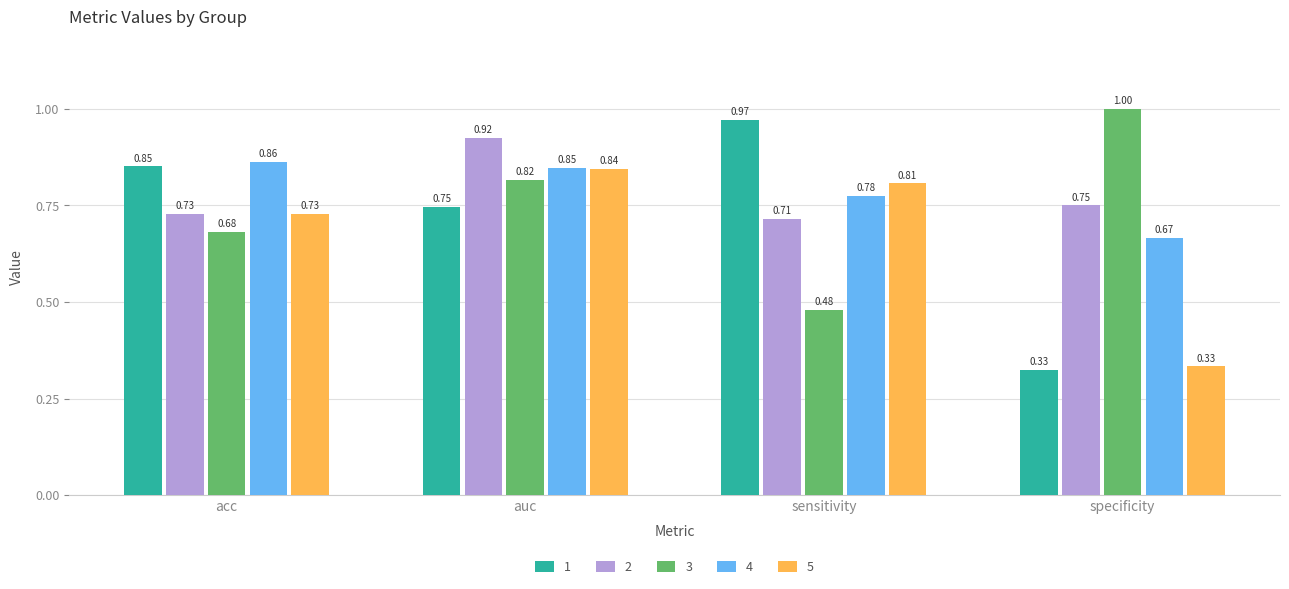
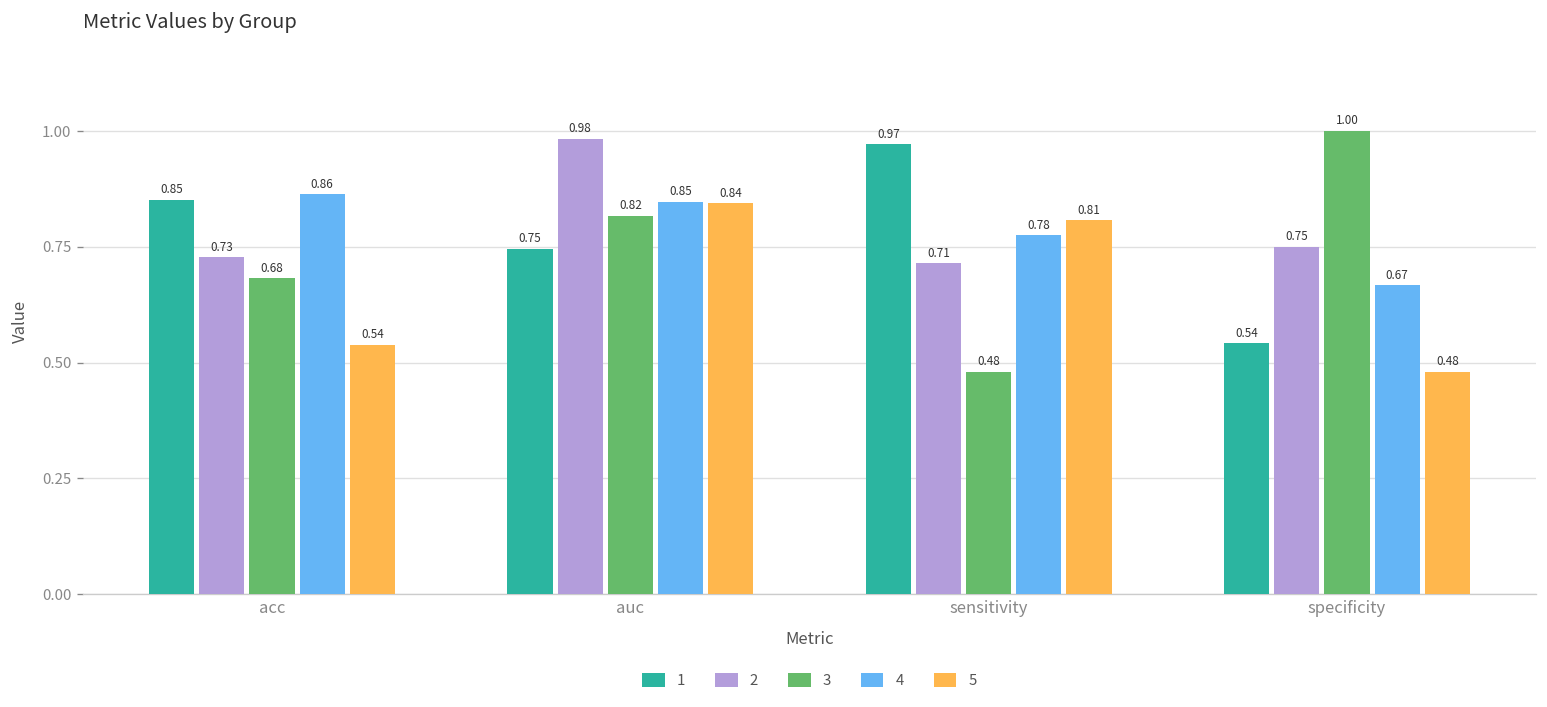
  {
    "1": {
      "acc": 0.85,
      "auc": 0.75,
      "sensitivity": 0.97,
-     "specificity": 0.33
+     "specificity": 0.54
    },
    "2": {
      "acc": 0.73,
-     "auc": 0.92,
+     "auc": 0.98,
      "sensitivity": 0.71,
      "specificity": 0.75
    },
    "3": {
      "acc": 0.68,
      "auc": 0.82,
      "sensitivity": 0.48,
      "specificity": 1.00
    },
    "4": {
      "acc": 0.86,
      "auc": 0.85,
      "sensitivity": 0.78,
      "specificity": 0.67
    },
    "5": {
-     "acc": 0.73,
+     "acc": 0.54,
      "auc": 0.84,
      "sensitivity": 0.81,
-     "specificity": 0.33
+     "specificity": 0.48
    }
  }
